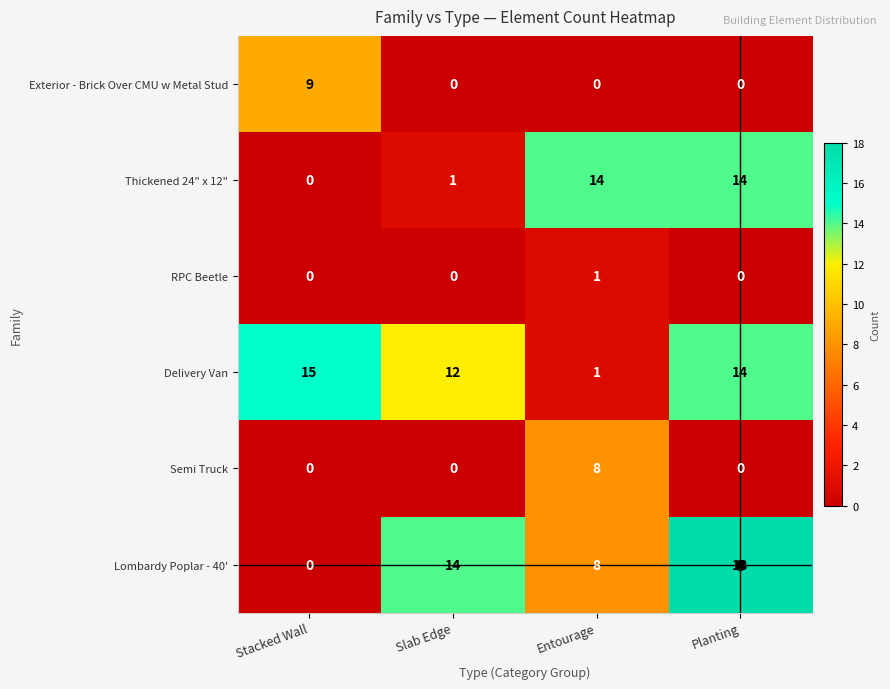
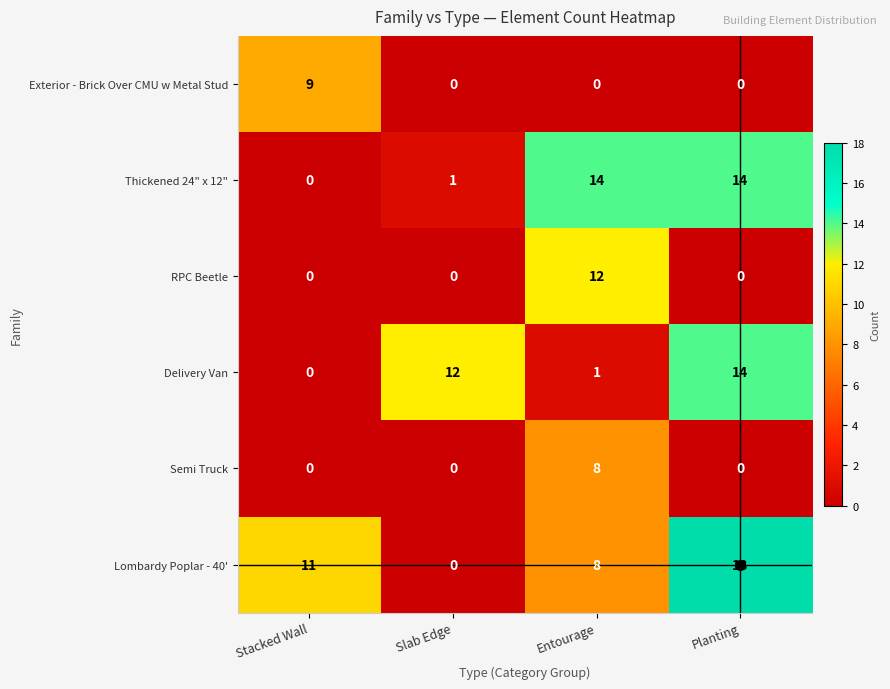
  {
    "Exterior - Brick Over CMU w Metal Stud": {
      "Stacked Wall": 9,
      "Slab Edge": 0,
      "Entourage": 0,
      "Planting": 0
    },
    "Thickened 24\" x 12\"": {
      "Stacked Wall": 0,
      "Slab Edge": 1,
      "Entourage": 14,
      "Planting": 14
    },
    "RPC Beetle": {
      "Stacked Wall": 0,
      "Slab Edge": 0,
-     "Entourage": 1,
+     "Entourage": 12,
      "Planting": 0
    },
    "Delivery Van": {
-     "Stacked Wall": 15,
+     "Stacked Wall": 0,
      "Slab Edge": 12,
      "Entourage": 1,
      "Planting": 14
    },
    "Semi Truck": {
      "Stacked Wall": 0,
      "Slab Edge": 0,
      "Entourage": 8,
      "Planting": 0
    },
    "Lombardy Poplar - 40'": {
-     "Stacked Wall": 0,
-     "Slab Edge": 14,
+     "Stacked Wall": 11,
+     "Slab Edge": 0,
      "Entourage": 8
    }
  }
